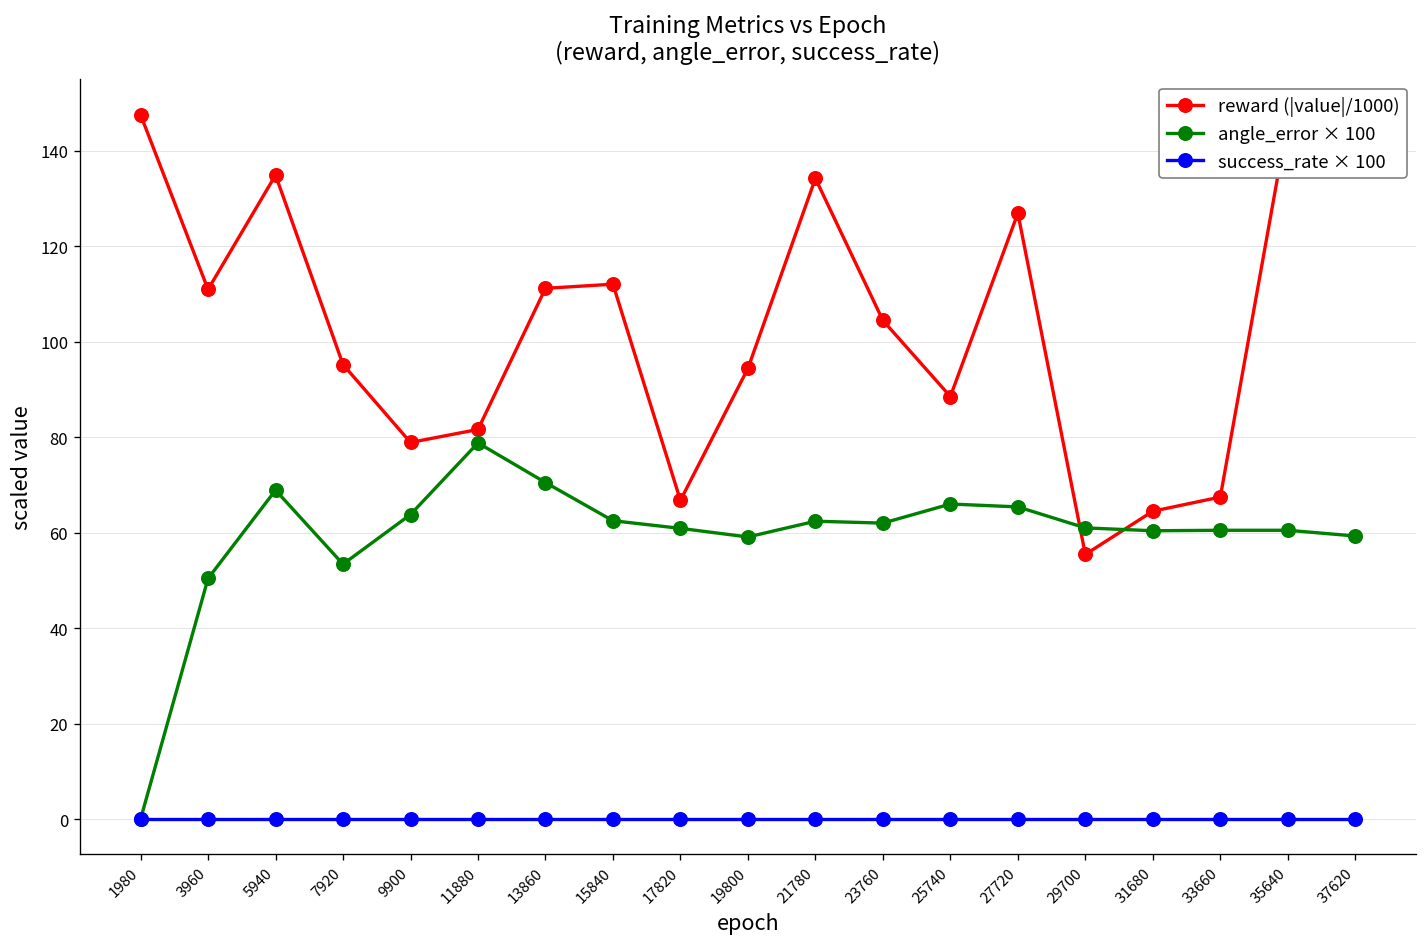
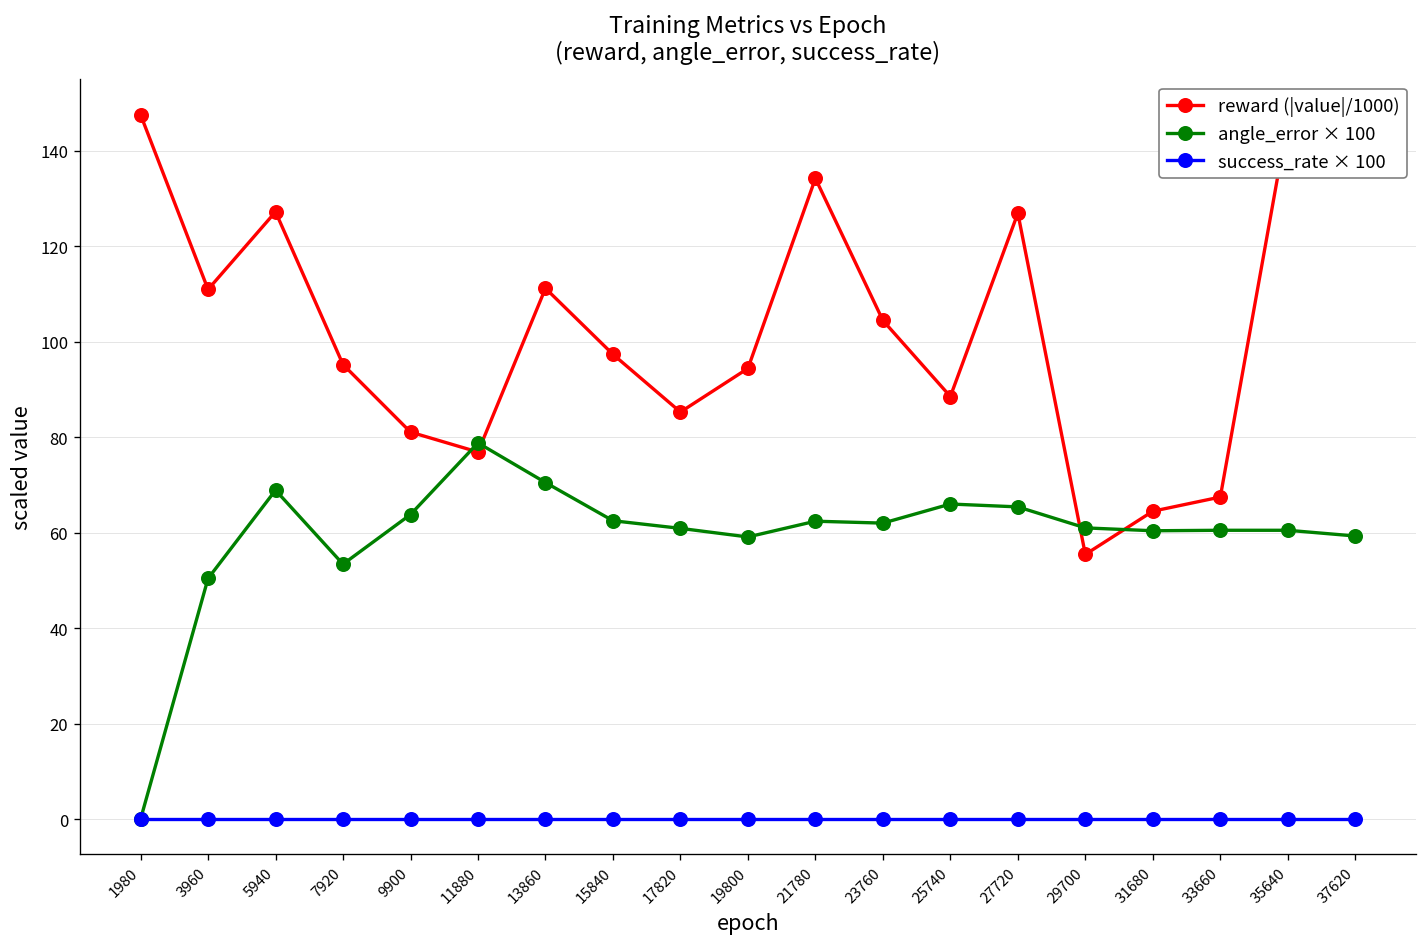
  {
    "reward (|value|/1000)": {
      "1980": 148,
      "3960": 111,
-     "5940": 135,
+     "5940": 127,
      "7920": 95,
-     "9900": 79,
-     "11880": 82,
+     "9900": 81,
+     "11880": 77,
      "13860": 111,
-     "15840": 112,
-     "17820": 67,
+     "15840": 97,
+     "17820": 85,
      "19800": 94,
      "21780": 134,
      "23760": 104,
      "25740": 89,
      "27720": 127,
      "29700": 55,
      "31680": 64,
      "33660": 67
    },
    "angle_error × 100": {
      "3960": 50,
      "5940": 69,
      "7920": 53,
      "9900": 64,
      "11880": 79,
      "13860": 71,
      "15840": 63,
      "17820": 61,
      "19800": 59,
      "21780": 62,
      "23760": 62,
      "25740": 66,
      "27720": 65,
      "29700": 61,
      "31680": 60,
      "33660": 61,
      "35640": 61,
      "37620": 59
    },
    "success_rate × 100": {
      "3960": 0,
      "5940": 0,
      "7920": 0,
      "9900": 0,
      "11880": 0,
      "13860": 0,
      "15840": 0,
      "17820": 0,
      "19800": 0,
      "21780": 0,
      "23760": 0,
      "25740": 0,
      "27720": 0,
      "29700": 0,
      "31680": 0,
      "33660": 0,
      "35640": 0,
      "37620": 0
    }
  }
